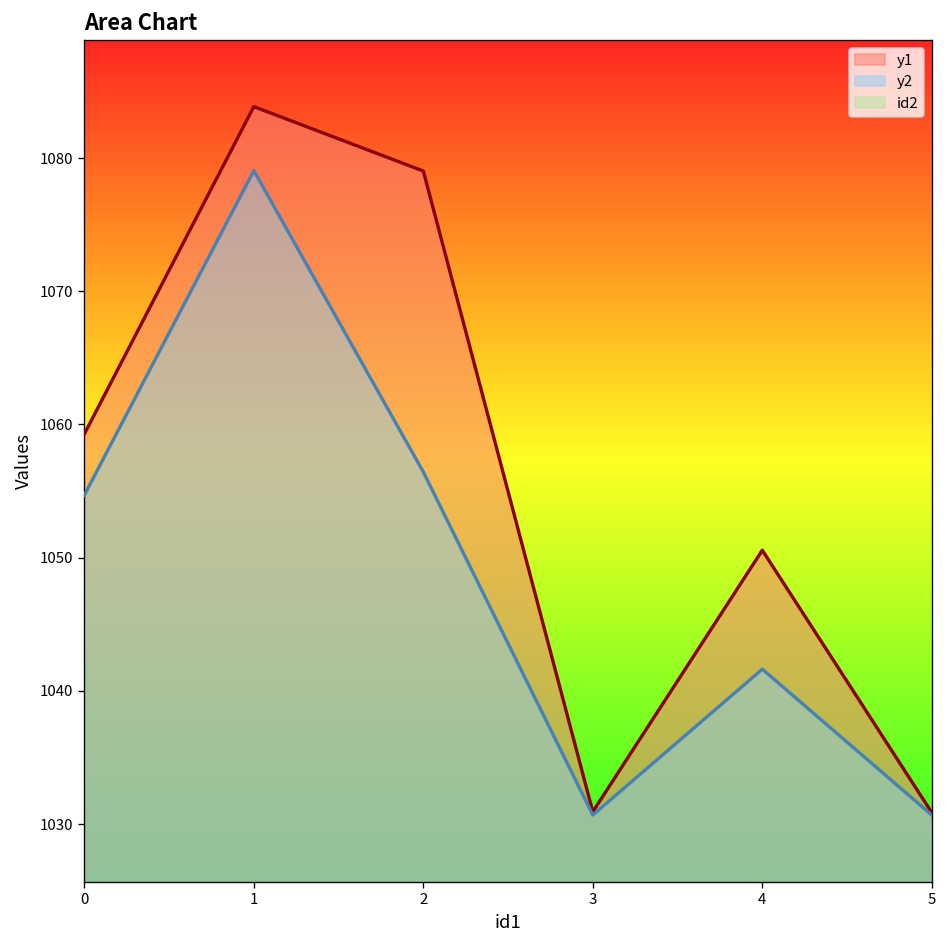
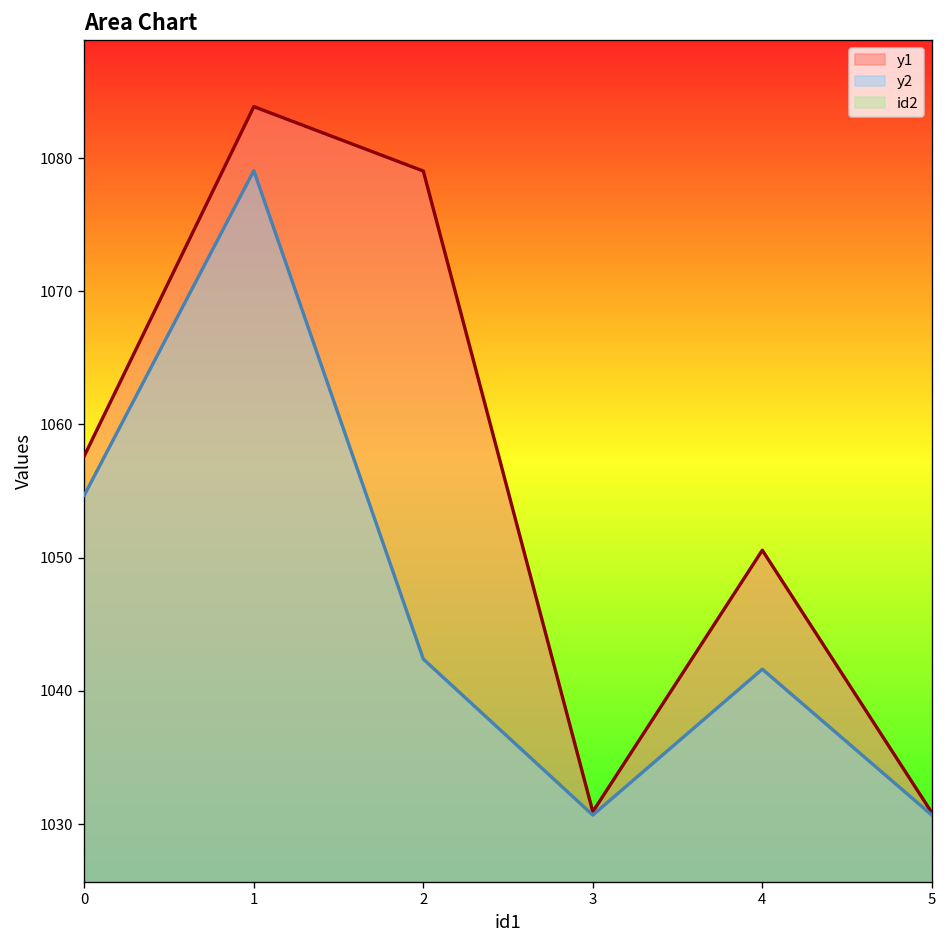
  {
    "y1": {
-     "0": 1059.3,
+     "0": 1057.7,
      "1": 1083.9,
      "2": 1079.0,
      "3": 1030.9,
      "4": 1050.6
    },
    "y2": {
      "0": 1054.7,
      "1": 1079.1,
-     "2": 1056.4,
+     "2": 1042.4,
      "3": 1030.7,
      "4": 1041.6
    }
  }
